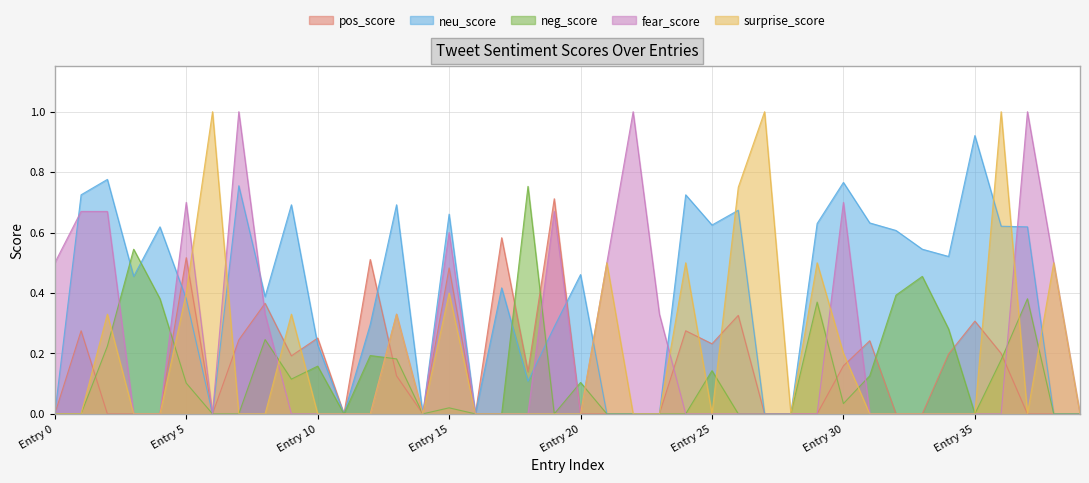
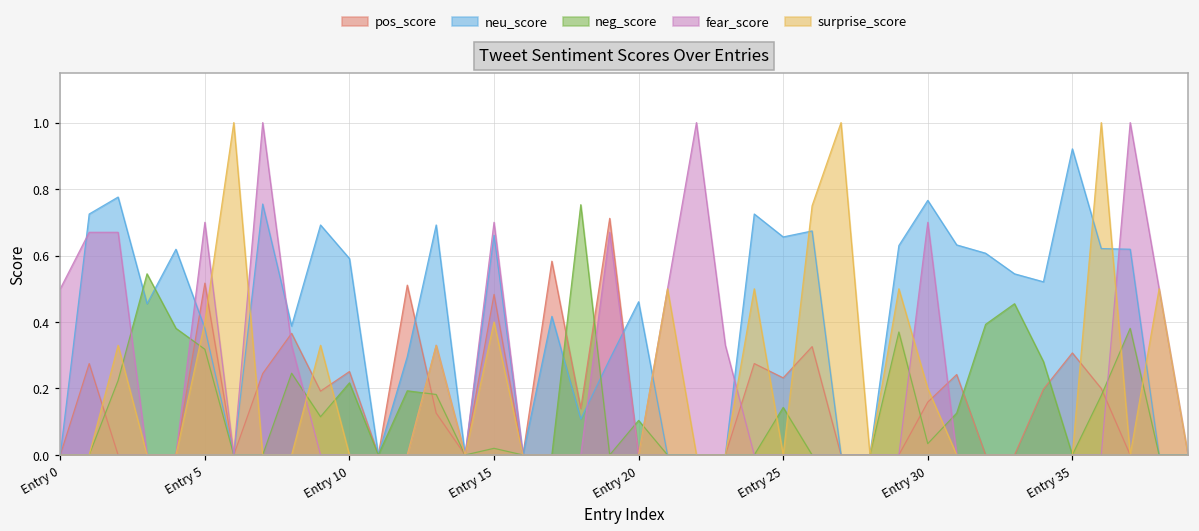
  {
    "neu_score": {
      "Entry 5": 0.38,
-     "Entry 10": 0.23,
+     "Entry 10": 0.59,
      "Entry 15": 0.66,
      "Entry 20": 0.46,
-     "Entry 25": 0.63,
+     "Entry 25": 0.66,
      "Entry 30": 0.77,
      "Entry 35": 0.92
    },
    "neg_score": {
-     "Entry 5": 0.10,
-     "Entry 10": 0.16,
+     "Entry 5": 0.32,
+     "Entry 10": 0.22,
      "Entry 15": 0.02,
      "Entry 20": 0.10,
      "Entry 25": 0.14,
      "Entry 30": 0.03
    },
    "fear_score": {
      "Entry 0": 0.5,
      "Entry 5": 0.7,
-     "Entry 15": 0.6,
+     "Entry 15": 0.7,
      "Entry 30": 0.7
    }
  }
